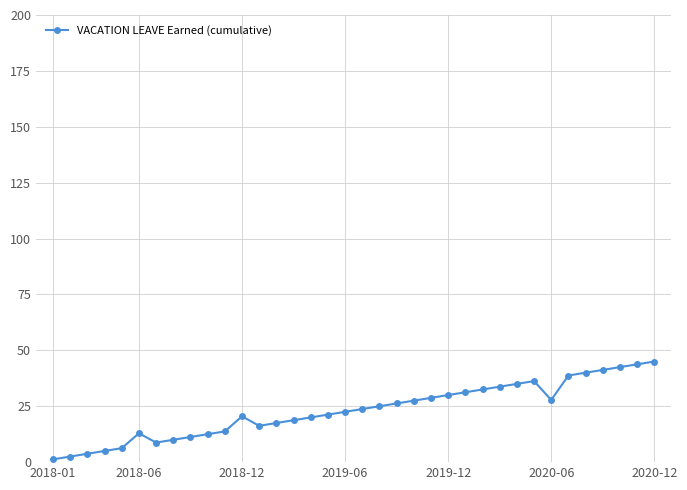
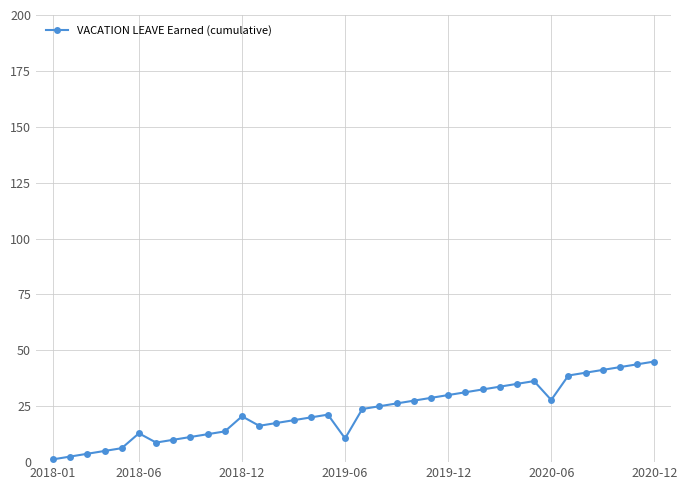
  {
    "2018-01": 1,
    "2018-06": 13,
    "2018-12": 21,
-   "2019-06": 23,
+   "2019-06": 11,
    "2019-12": 30,
    "2020-06": 28,
    "2020-12": 45
  }
